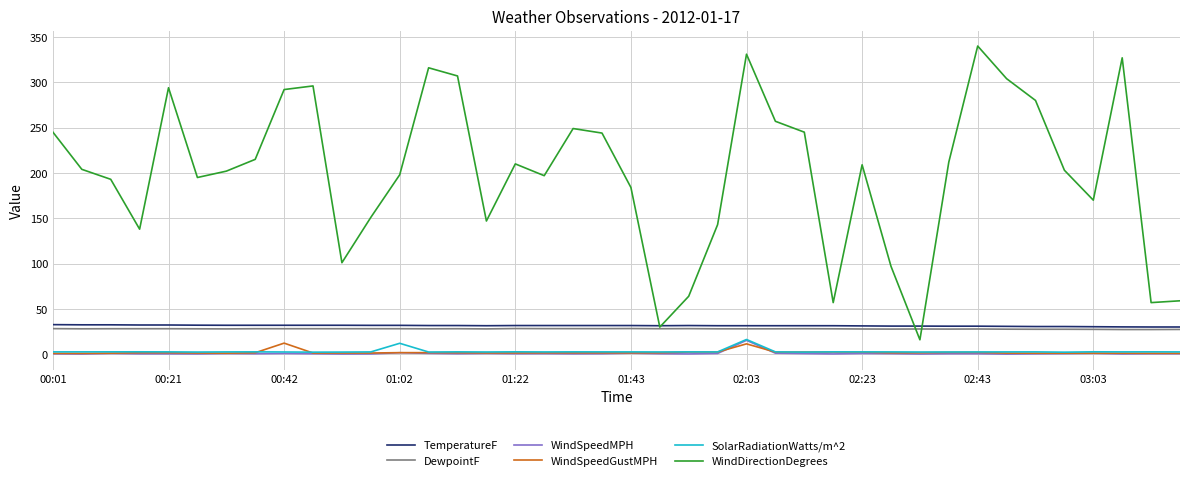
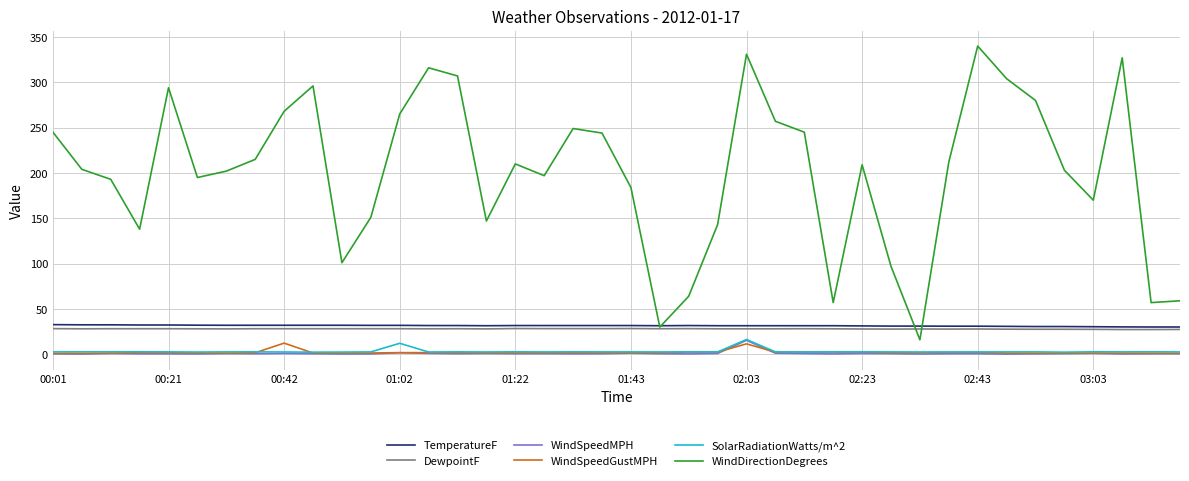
  {
    "TemperatureF": {
      "00:01": 30,
      "00:21": 30,
      "00:42": 30,
      "01:02": 30,
      "01:22": 30,
      "01:43": 30,
      "02:03": 30,
      "02:23": 30,
      "02:43": 30,
      "03:03": 30
    },
    "DewpointF": {
      "00:01": 30,
      "00:21": 30,
      "00:42": 30,
      "01:02": 30,
      "01:22": 30,
      "01:43": 30,
      "02:03": 30,
      "02:23": 30,
      "02:43": 30,
      "03:03": 30
    },
    "WindSpeedGustMPH": {
      "00:42": 10,
      "02:03": 10
    },
    "SolarRadiationWatts/m^2": {
      "01:02": 10
    },
    "WindDirectionDegrees": {
      "00:01": 250,
      "00:21": 290,
-     "00:42": 290,
-     "01:02": 200,
+     "00:42": 270,
+     "01:02": 270,
      "01:22": 210,
      "01:43": 180,
      "02:03": 330,
      "02:23": 210,
      "02:43": 340,
      "03:03": 170
    }
  }
